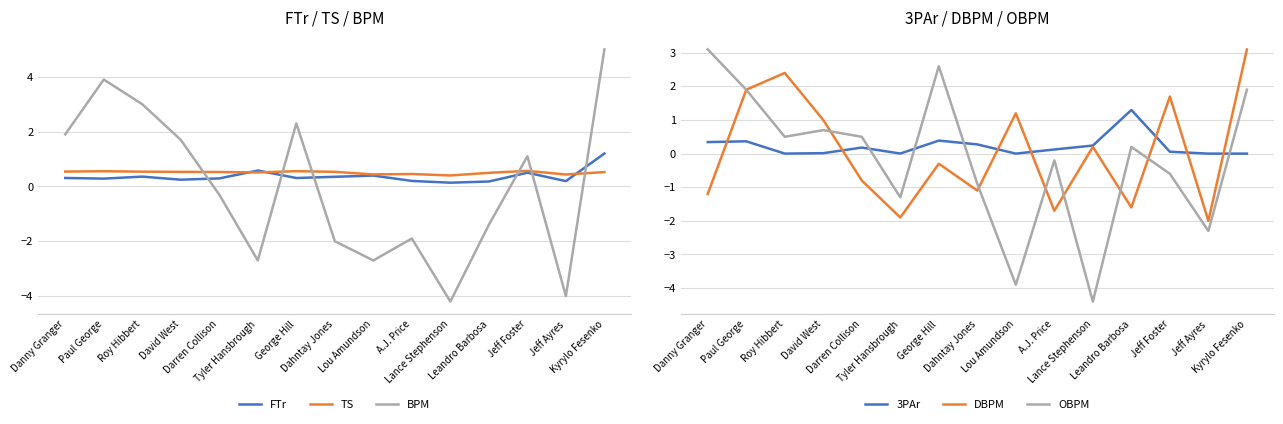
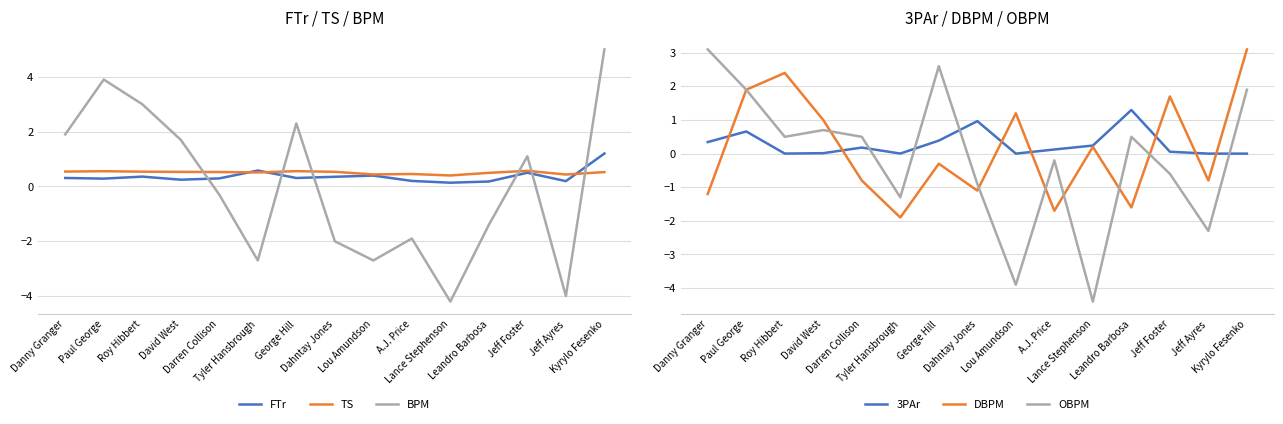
  {
    "FTr / TS / BPM": {
      "FTr": {
        "Danny Granger": 0.3,
        "Paul George": 0.3,
        "Roy Hibbert": 0.4,
        "David West": 0.2,
        "Darren Collison": 0.3,
        "George Hill": 0.3,
        "Dahntay Jones": 0.4,
        "A.J. Price": 0.2,
        "Lance Stephenson": 0.1,
        "Leandro Barbosa": 0.2,
        "Jeff Ayres": 0.2,
        "Kyrylo Fesenko": 1.2
      },
      "TS": {
        "Danny Granger": 0.5,
        "Paul George": 0.6,
        "Roy Hibbert": 0.5,
        "David West": 0.5,
        "Darren Collison": 0.5,
        "George Hill": 0.6,
        "Dahntay Jones": 0.5,
        "A.J. Price": 0.5,
        "Lance Stephenson": 0.4,
        "Leandro Barbosa": 0.5,
        "Jeff Ayres": 0.4,
        "Kyrylo Fesenko": 0.5
      },
      "BPM": {
        "Danny Granger": 1.9,
        "Paul George": 3.9,
        "Roy Hibbert": 3.0,
        "David West": 1.7,
        "Darren Collison": -0.3,
        "Tyler Hansbrough": -2.7,
        "George Hill": 2.3,
        "Dahntay Jones": -2.0,
        "Lou Amundson": -2.7,
        "A.J. Price": -1.9,
        "Lance Stephenson": -4.2,
        "Leandro Barbosa": -1.4,
        "Jeff Foster": 1.1,
        "Jeff Ayres": -4.0,
        "Kyrylo Fesenko": 5.0
      }
    },
    "3PAr / DBPM / OBPM": {
      "3PAr": {
        "Danny Granger": 0.3,
-       "Paul George": 0.4,
+       "Paul George": 0.7,
        "Roy Hibbert": 0.0,
        "David West": 0.0,
        "Darren Collison": 0.2,
        "Tyler Hansbrough": 0.0,
        "George Hill": 0.4,
-       "Dahntay Jones": 0.3,
+       "Dahntay Jones": 1.0,
        "Lou Amundson": 0.0,
        "A.J. Price": 0.1,
        "Leandro Barbosa": 1.3,
        "Jeff Foster": 0.1,
        "Jeff Ayres": 0.0,
        "Kyrylo Fesenko": 0.0
      },
      "DBPM": {
        "Danny Granger": -1.2,
        "Roy Hibbert": 2.4,
        "David West": 1.0,
        "Darren Collison": -0.8,
        "Tyler Hansbrough": -1.9,
        "George Hill": -0.3,
        "Dahntay Jones": -1.1,
        "Lou Amundson": 1.2,
        "A.J. Price": -1.7,
        "Leandro Barbosa": -1.6,
        "Jeff Foster": 1.7,
-       "Jeff Ayres": -2.0,
+       "Jeff Ayres": -0.8,
        "Kyrylo Fesenko": 3.1
      },
      "OBPM": {
        "Danny Granger": 3.1,
        "Roy Hibbert": 0.5,
        "David West": 0.7,
        "Darren Collison": 0.5,
        "Tyler Hansbrough": -1.3,
        "George Hill": 2.6,
        "Dahntay Jones": -0.9,
        "Lou Amundson": -3.9,
        "A.J. Price": -0.2,
        "Lance Stephenson": -4.4,
-       "Leandro Barbosa": 0.2,
+       "Leandro Barbosa": 0.5,
        "Jeff Foster": -0.6,
        "Jeff Ayres": -2.3,
        "Kyrylo Fesenko": 1.9
      }
    }
  }
